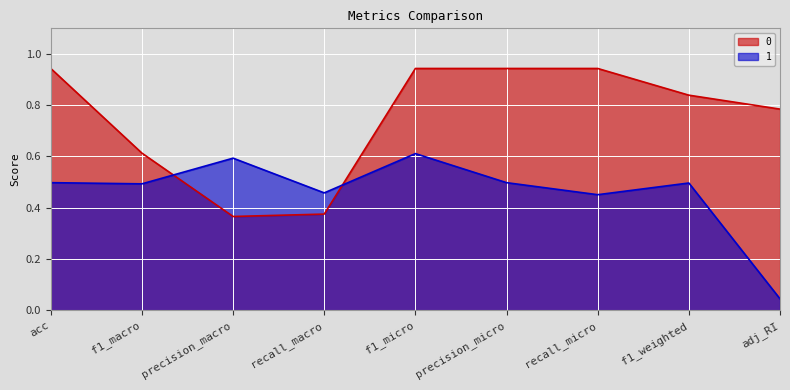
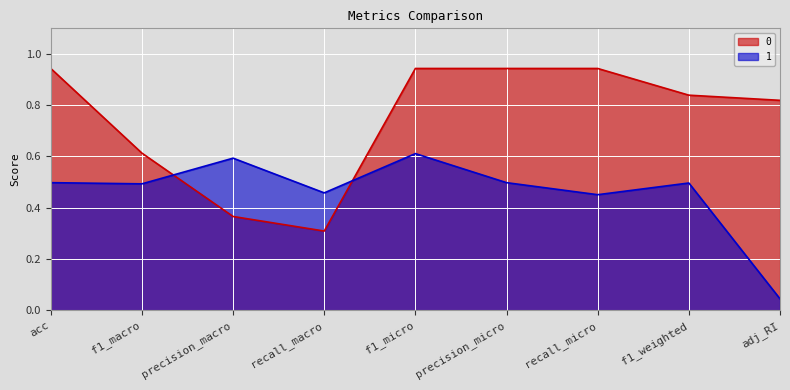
  {
    "0": {
      "acc": 0.94,
      "f1_macro": 0.61,
      "precision_macro": 0.37,
-     "recall_macro": 0.38,
+     "recall_macro": 0.31,
      "f1_micro": 0.94,
      "precision_micro": 0.94,
      "recall_micro": 0.94,
      "f1_weighted": 0.84,
-     "adj_RI": 0.78
+     "adj_RI": 0.82
    },
    "1": {
      "acc": 0.50,
      "f1_macro": 0.49,
      "precision_macro": 0.59,
      "recall_macro": 0.46,
      "f1_micro": 0.61,
      "precision_micro": 0.50,
      "recall_micro": 0.45,
      "f1_weighted": 0.50,
      "adj_RI": 0.04
    }
  }
